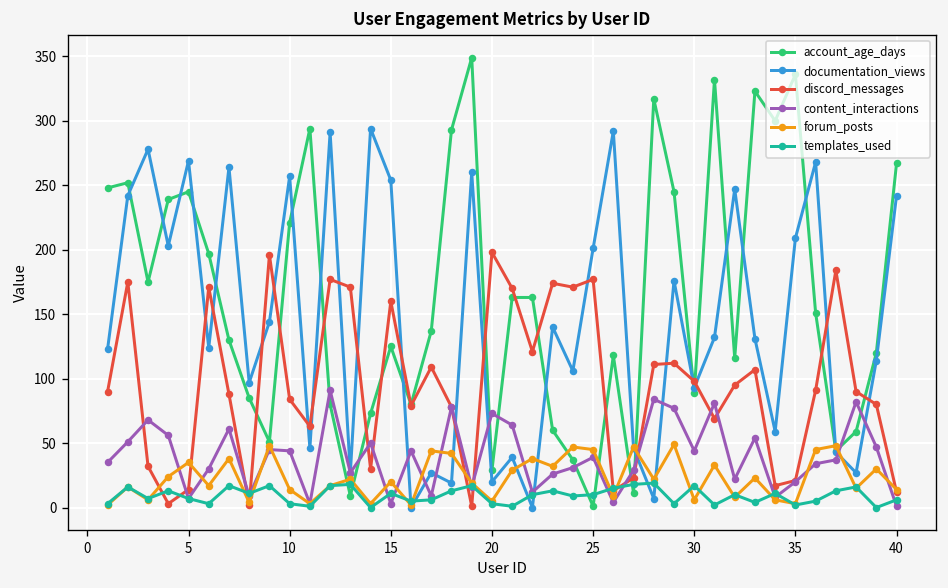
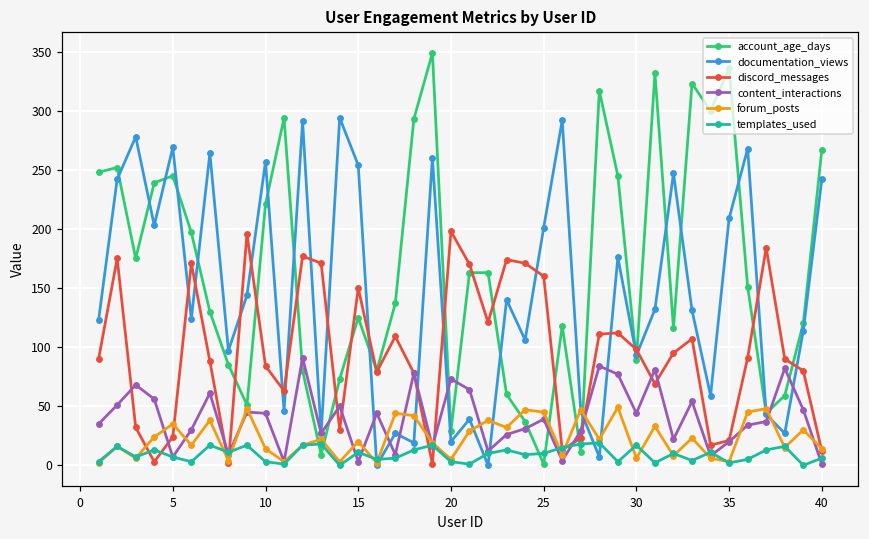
  {
    "documentation_views": {
      "5": 269,
      "10": 257,
      "15": 254,
      "20": 20,
      "25": 201,
      "30": 93,
      "35": 209,
      "40": 242
    },
    "discord_messages": {
-     "5": 14,
+     "5": 24,
      "10": 84,
-     "15": 160,
+     "15": 150,
      "20": 198,
-     "25": 177,
+     "25": 160,
      "30": 98
    },
    "content_interactions": {
      "10": 44,
      "15": 3,
      "20": 73,
      "25": 39,
      "30": 44,
      "40": 1
    },
    "forum_posts": {
      "5": 35,
      "10": 14,
      "15": 20,
      "25": 45,
      "30": 6
    }
  }
